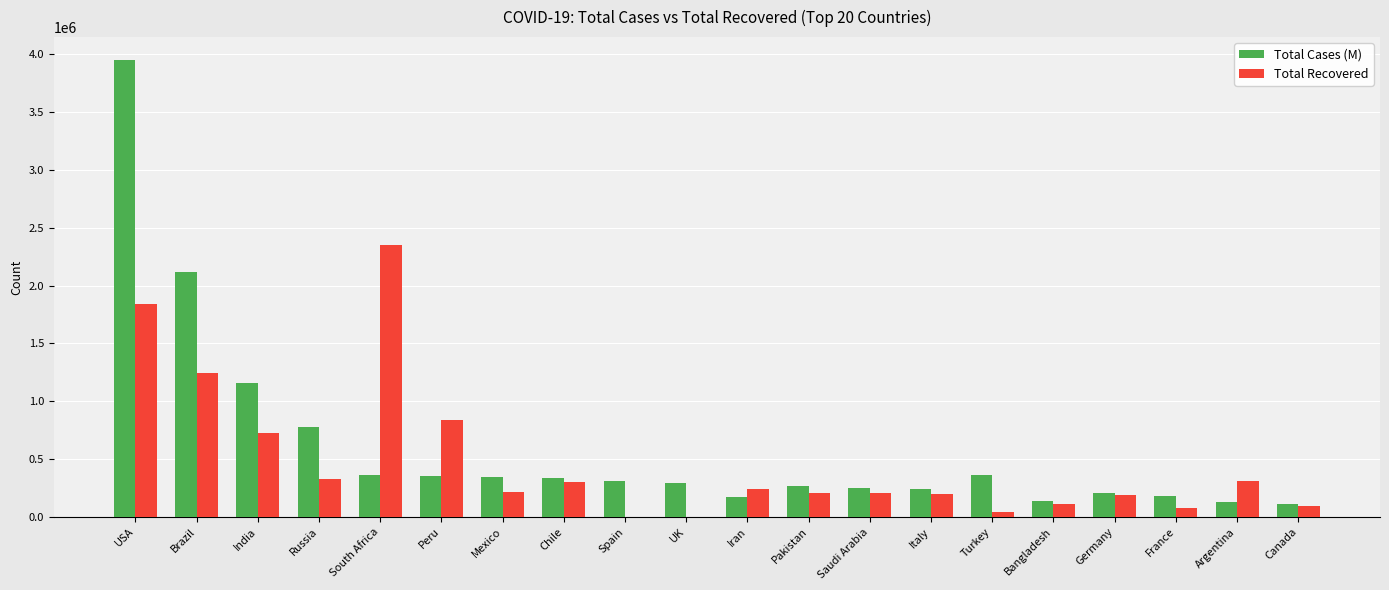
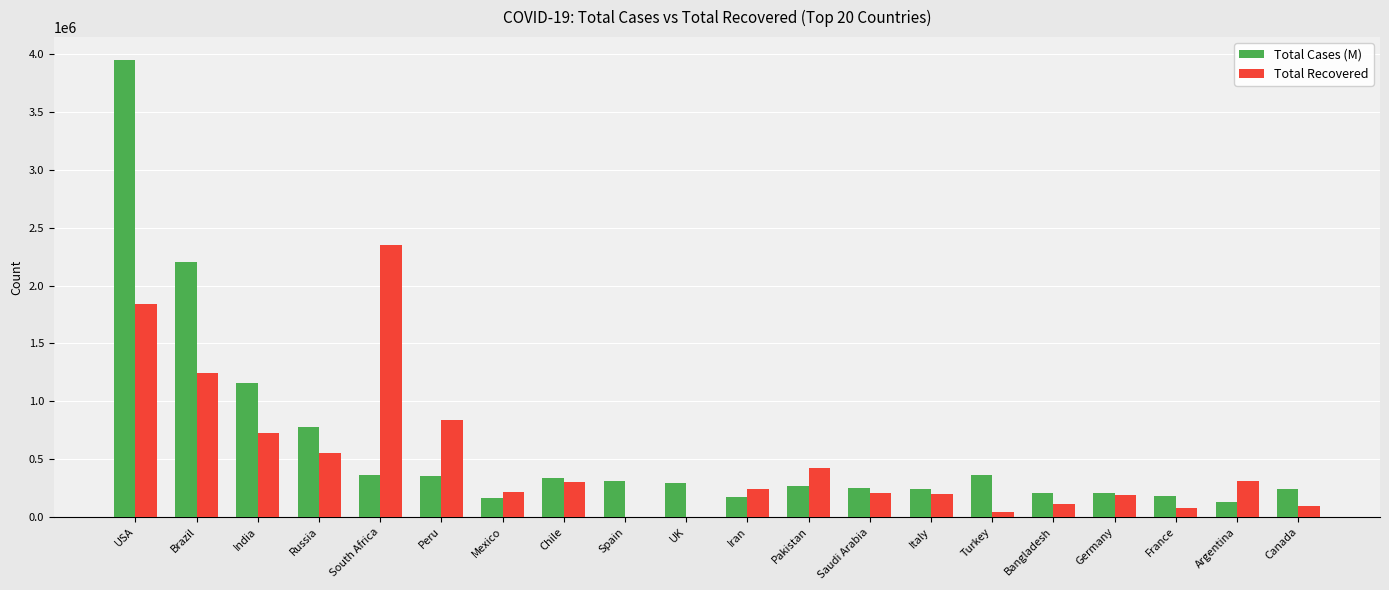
  {
    "Total Cases (M)": {
      "USA": 3950000,
-     "Brazil": 2120000,
+     "Brazil": 2210000,
      "India": 1150000,
      "Russia": 780000,
      "South Africa": 360000,
      "Peru": 360000,
-     "Mexico": 340000,
+     "Mexico": 170000,
      "Chile": 330000,
      "Spain": 310000,
      "UK": 300000,
      "Iran": 170000,
      "Pakistan": 270000,
      "Saudi Arabia": 250000,
      "Italy": 240000,
      "Turkey": 360000,
-     "Bangladesh": 130000,
+     "Bangladesh": 210000,
      "Germany": 200000,
      "France": 180000,
      "Argentina": 130000,
-     "Canada": 110000
+     "Canada": 250000
    },
    "Total Recovered": {
      "USA": 1840000,
      "Brazil": 1250000,
      "India": 720000,
-     "Russia": 320000,
+     "Russia": 550000,
      "South Africa": 2350000,
      "Peru": 840000,
      "Mexico": 220000,
      "Chile": 300000,
      "Spain": 0,
      "UK": 0,
      "Iran": 240000,
-     "Pakistan": 210000,
+     "Pakistan": 430000,
      "Saudi Arabia": 200000,
      "Italy": 200000,
      "Turkey": 40000,
      "Bangladesh": 110000,
      "Germany": 190000,
      "France": 80000,
      "Argentina": 310000,
      "Canada": 100000
    }
  }
